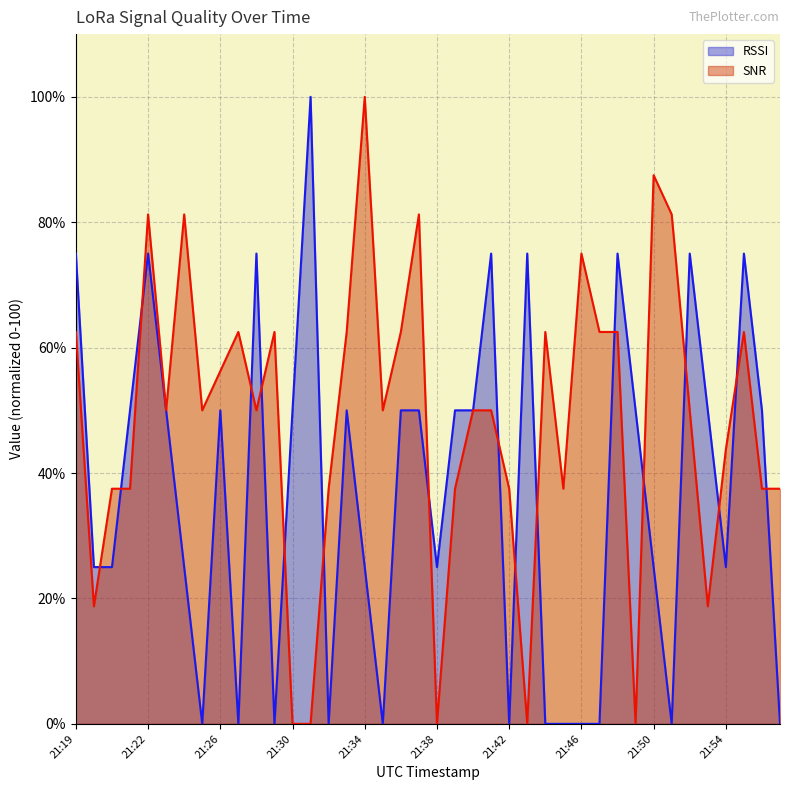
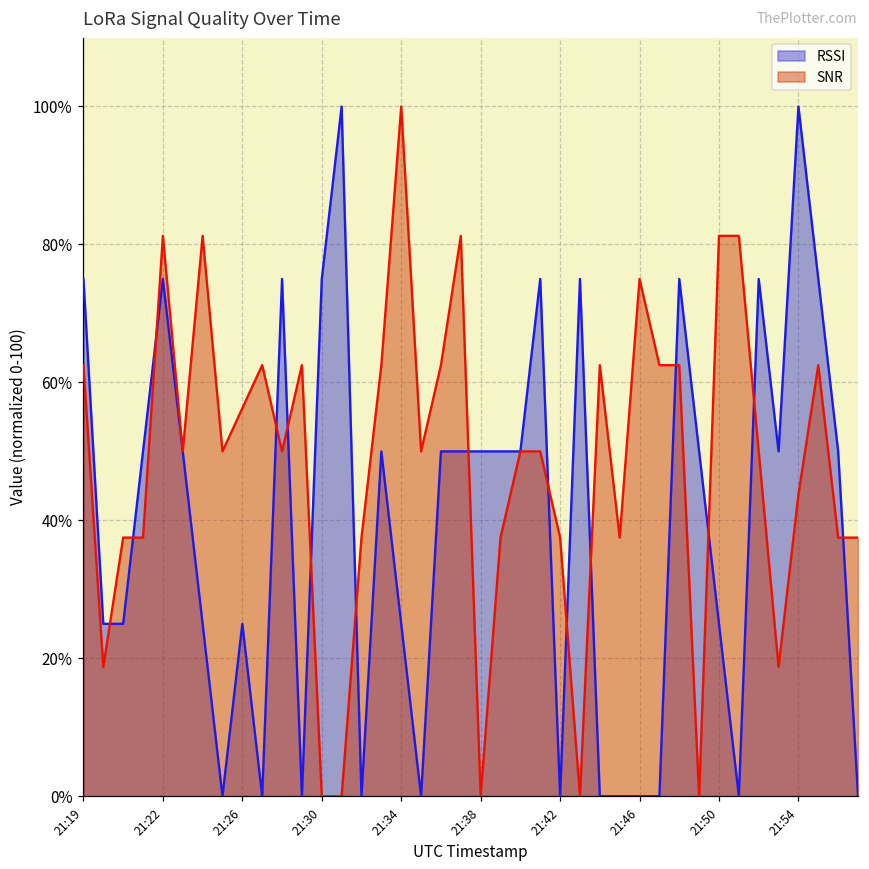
  {
    "RSSI": {
      "21:19": "75%",
-     "21:26": "50%",
-     "21:30": "50%",
+     "21:26": "25%",
+     "21:30": "75%",
      "21:34": "25%",
-     "21:38": "25%",
+     "21:38": "50%",
      "21:42": "0%",
      "21:46": "0%",
      "21:50": "25%",
-     "21:54": "25%"
+     "21:54": "100%"
    },
    "SNR": {
      "21:19": "62%",
      "21:26": "56%",
      "21:30": "0%",
      "21:34": "100%",
      "21:38": "0%",
      "21:42": "38%",
      "21:46": "75%",
-     "21:50": "87%",
+     "21:50": "81%",
      "21:54": "44%"
    }
  }
